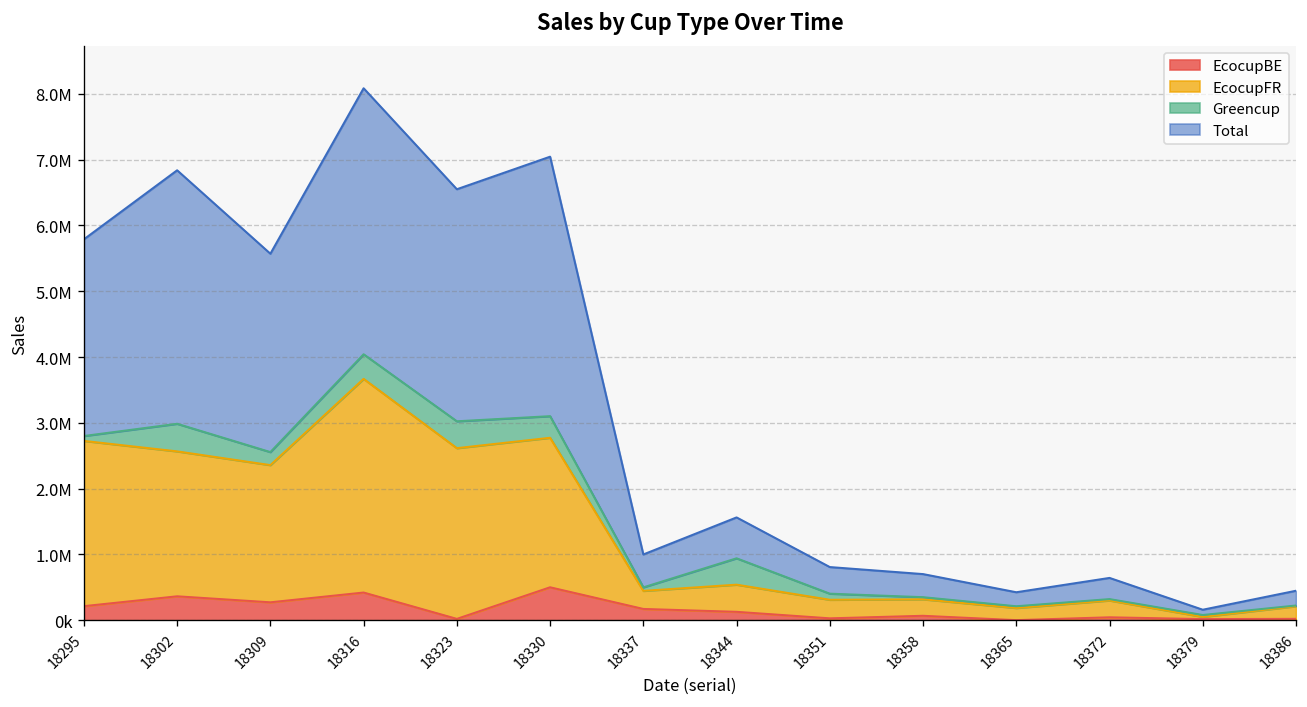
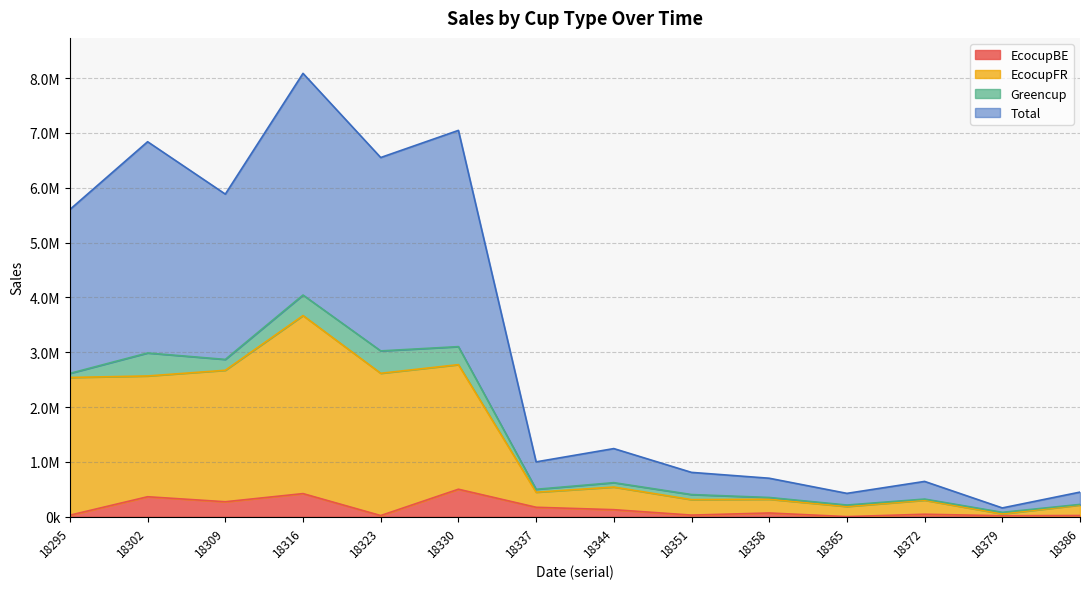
  {
    "EcocupBE": {
-     "18295": 200000,
+     "18295": 0,
      "18302": 400000,
      "18309": 300000,
      "18316": 400000,
      "18323": 0,
      "18330": 500000,
      "18337": 200000,
      "18344": 100000,
      "18351": 0,
      "18358": 100000,
      "18365": 0,
      "18372": 0,
      "18386": 0
    },
    "EcocupFR": {
      "18295": 2500000,
      "18302": 2200000,
-     "18309": 2100000,
+     "18309": 2400000,
      "18316": 3200000,
      "18323": 2600000,
      "18330": 2300000,
      "18337": 300000,
      "18344": 400000,
      "18351": 300000
    },
    "Greencup": {
      "18295": 100000,
      "18302": 400000,
      "18309": 200000,
      "18316": 400000,
      "18323": 400000,
      "18330": 300000,
      "18337": 100000,
-     "18344": 400000,
+     "18344": 100000,
      "18351": 100000
    },
    "Total": {
      "18295": 3000000,
      "18302": 3900000,
      "18309": 3000000,
      "18316": 4000000,
      "18323": 3500000,
      "18330": 3900000,
      "18337": 500000,
      "18344": 600000,
      "18351": 400000,
      "18358": 400000,
      "18365": 200000,
      "18372": 300000,
      "18379": 100000,
      "18386": 200000
    }
  }
